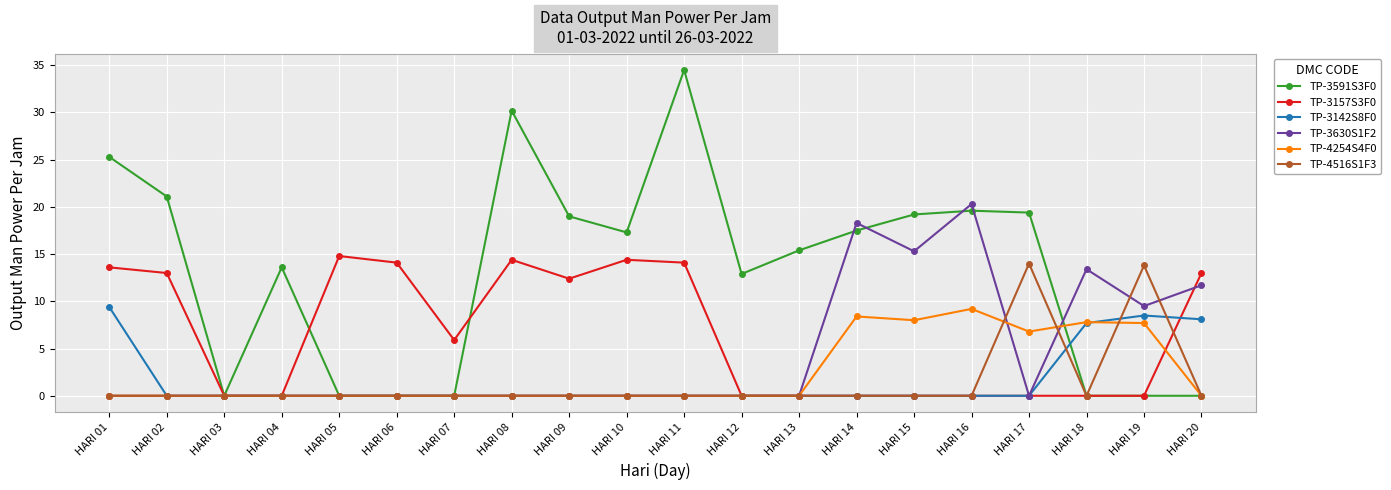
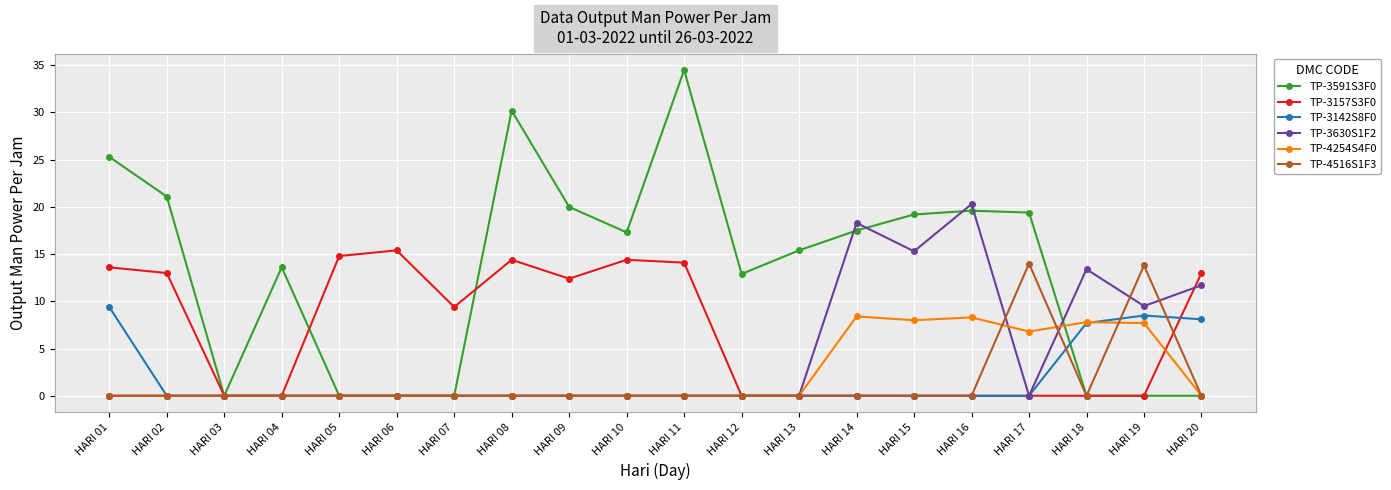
  {
    "TP-3591S3F0": {
      "HARI 01": 25,
      "HARI 02": 21,
      "HARI 04": 14,
      "HARI 08": 30,
-     "HARI 09": 19,
+     "HARI 09": 20,
      "HARI 10": 17,
      "HARI 11": 35,
      "HARI 12": 13,
      "HARI 13": 15,
      "HARI 14": 18,
      "HARI 15": 19,
      "HARI 16": 20,
      "HARI 17": 19
    },
    "TP-3157S3F0": {
      "HARI 01": 14,
      "HARI 02": 13,
      "HARI 05": 15,
-     "HARI 06": 14,
-     "HARI 07": 6,
+     "HARI 06": 15,
+     "HARI 07": 9,
      "HARI 08": 14,
      "HARI 09": 12,
      "HARI 10": 14,
      "HARI 11": 14,
      "HARI 20": 13
    },
    "TP-3142S8F0": {
      "HARI 01": 9,
      "HARI 19": 9,
      "HARI 20": 8
    },
    "TP-3630S1F2": {
      "HARI 14": 18,
      "HARI 15": 15,
      "HARI 16": 20,
      "HARI 18": 13,
      "HARI 19": 10,
      "HARI 20": 12
    },
    "TP-4254S4F0": {
      "HARI 14": 8,
      "HARI 15": 8,
-     "HARI 16": 9,
+     "HARI 16": 8,
      "HARI 17": 7,
      "HARI 19": 8
    },
    "TP-4516S1F3": {
      "HARI 17": 14,
      "HARI 19": 14
    }
  }
